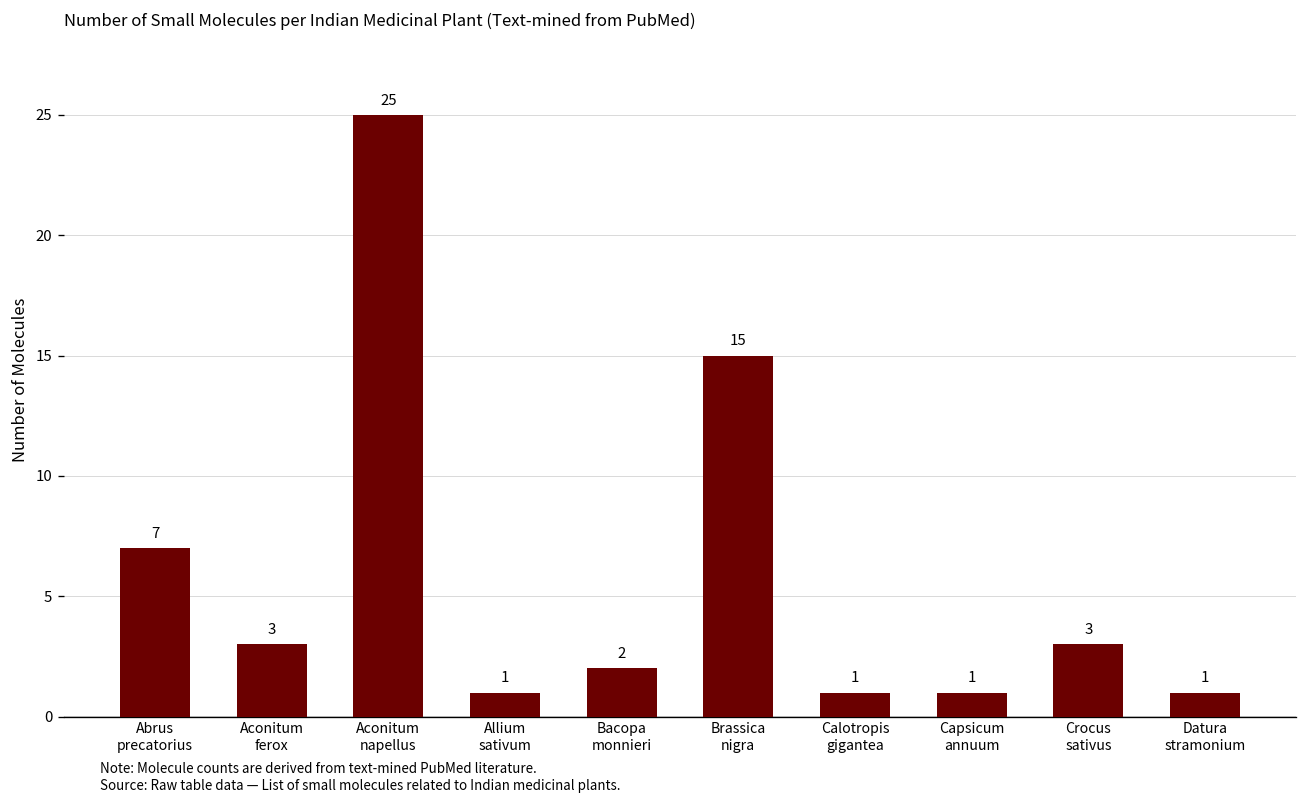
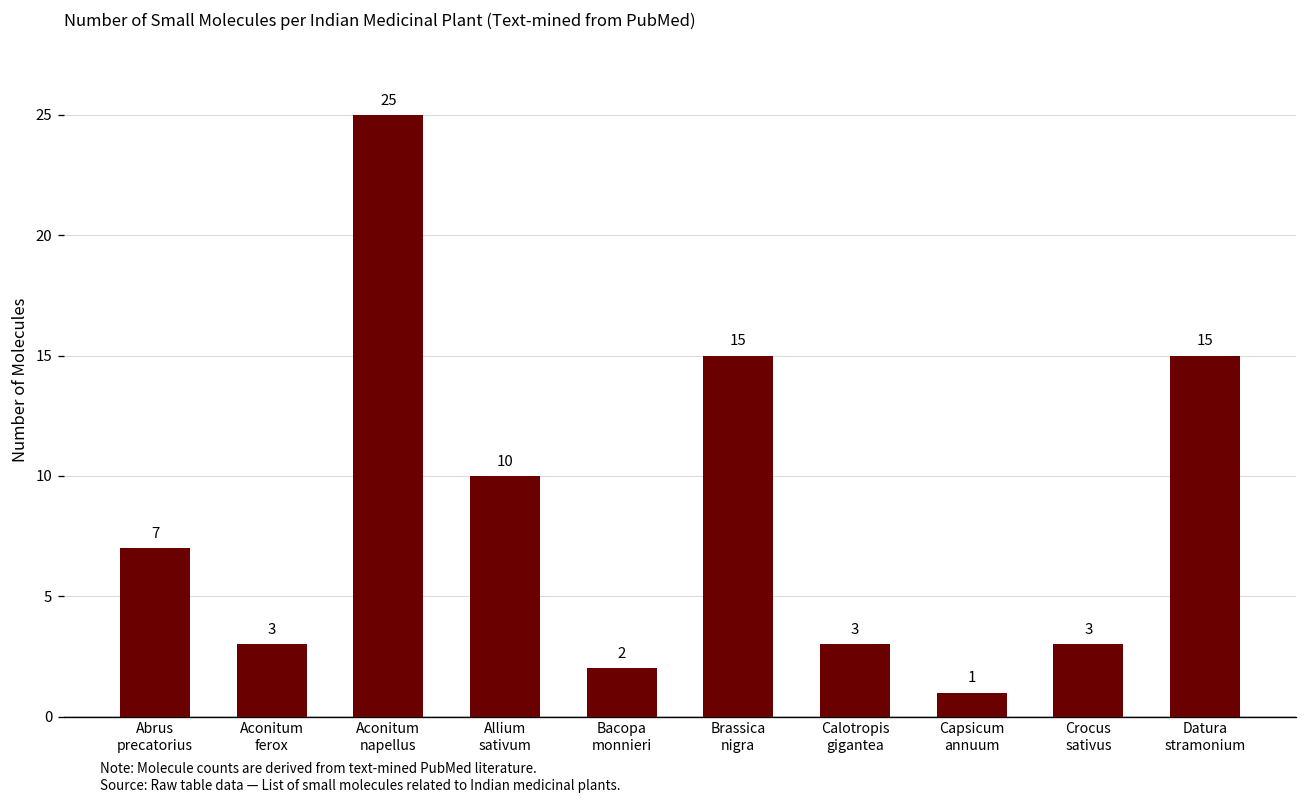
  {
    "Abrus precatorius": 7,
    "Aconitum ferox": 3,
    "Aconitum napellus": 25,
-   "Allium sativum": 1,
+   "Allium sativum": 10,
    "Bacopa monnieri": 2,
    "Brassica nigra": 15,
-   "Calotropis gigantea": 1,
+   "Calotropis gigantea": 3,
    "Capsicum annuum": 1,
    "Crocus sativus": 3,
-   "Datura stramonium": 1
+   "Datura stramonium": 15
  }
